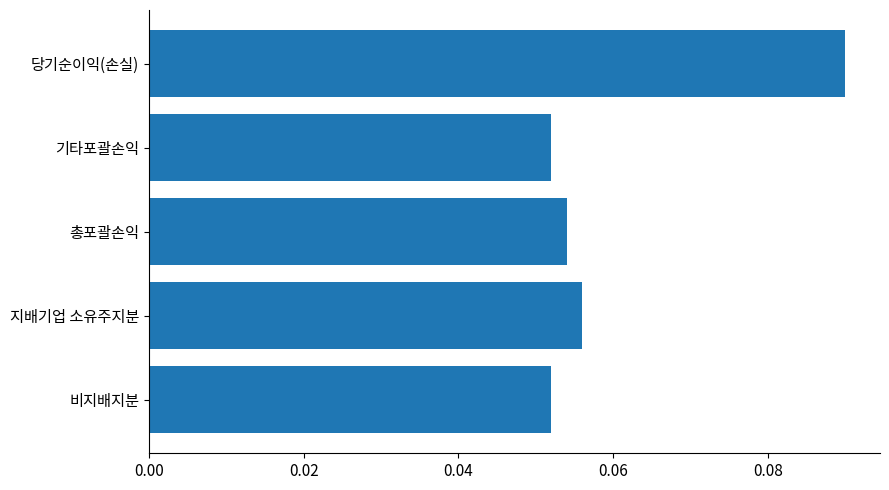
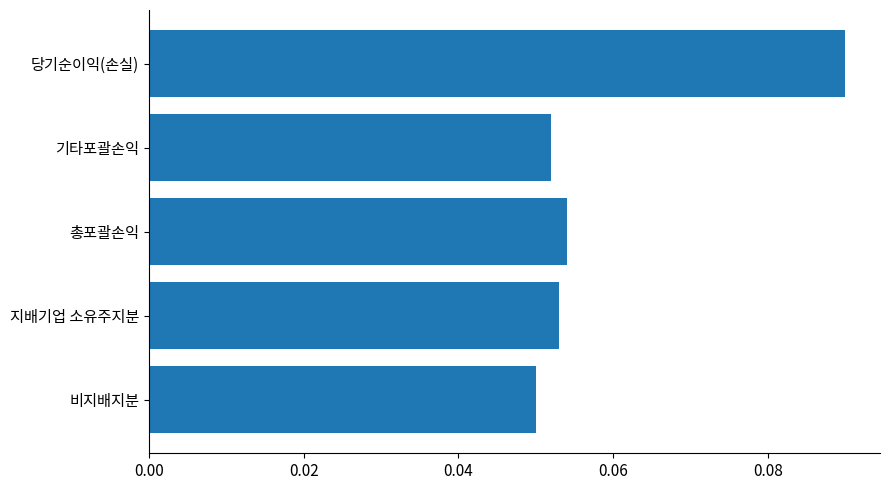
  {
    "당기순이익(손실)": 0.090,
    "기타포괄손익": 0.052,
    "총포괄손익": 0.054,
-   "지배기업 소유주지분": 0.056,
-   "비지배지분": 0.052
+   "지배기업 소유주지분": 0.053,
+   "비지배지분": 0.050
  }
